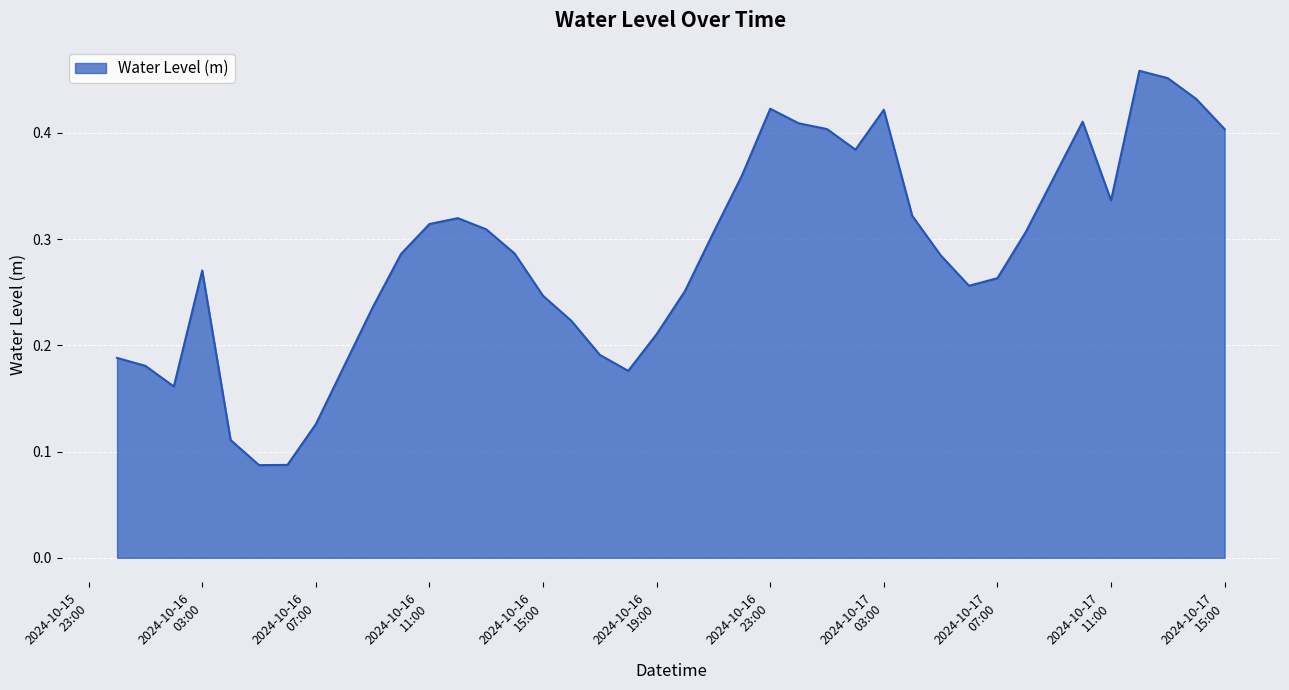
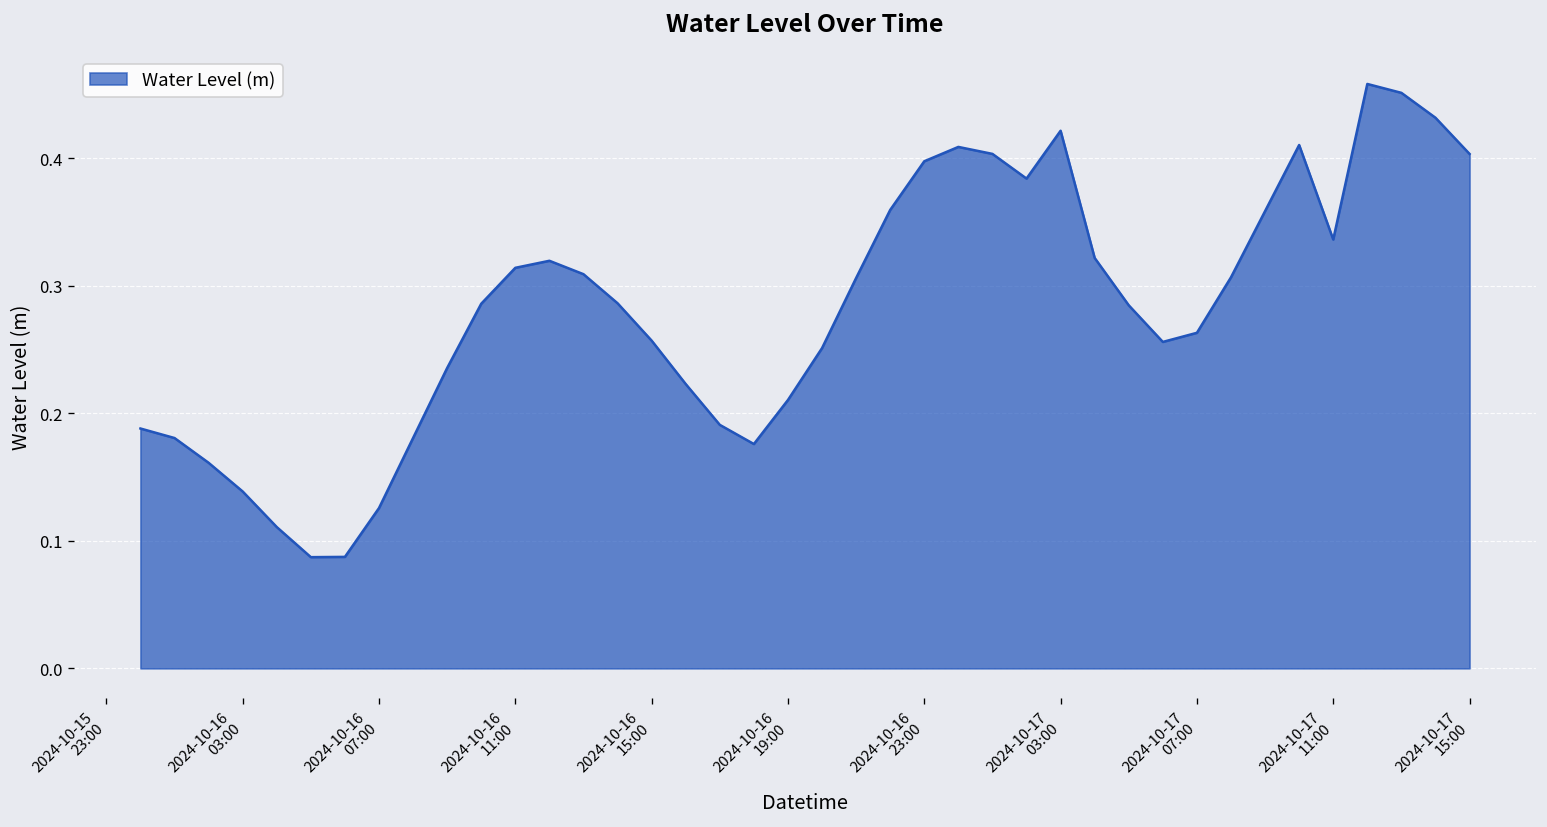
  {
-   "2024-10-16 03:00": 0.270,
+   "2024-10-16 03:00": 0.139,
    "2024-10-16 07:00": 0.126,
    "2024-10-16 11:00": 0.314,
-   "2024-10-16 15:00": 0.247,
+   "2024-10-16 15:00": 0.257,
    "2024-10-16 19:00": 0.210,
-   "2024-10-16 23:00": 0.423,
+   "2024-10-16 23:00": 0.398,
    "2024-10-17 03:00": 0.422,
    "2024-10-17 07:00": 0.263,
    "2024-10-17 11:00": 0.336,
    "2024-10-17 15:00": 0.404
  }
